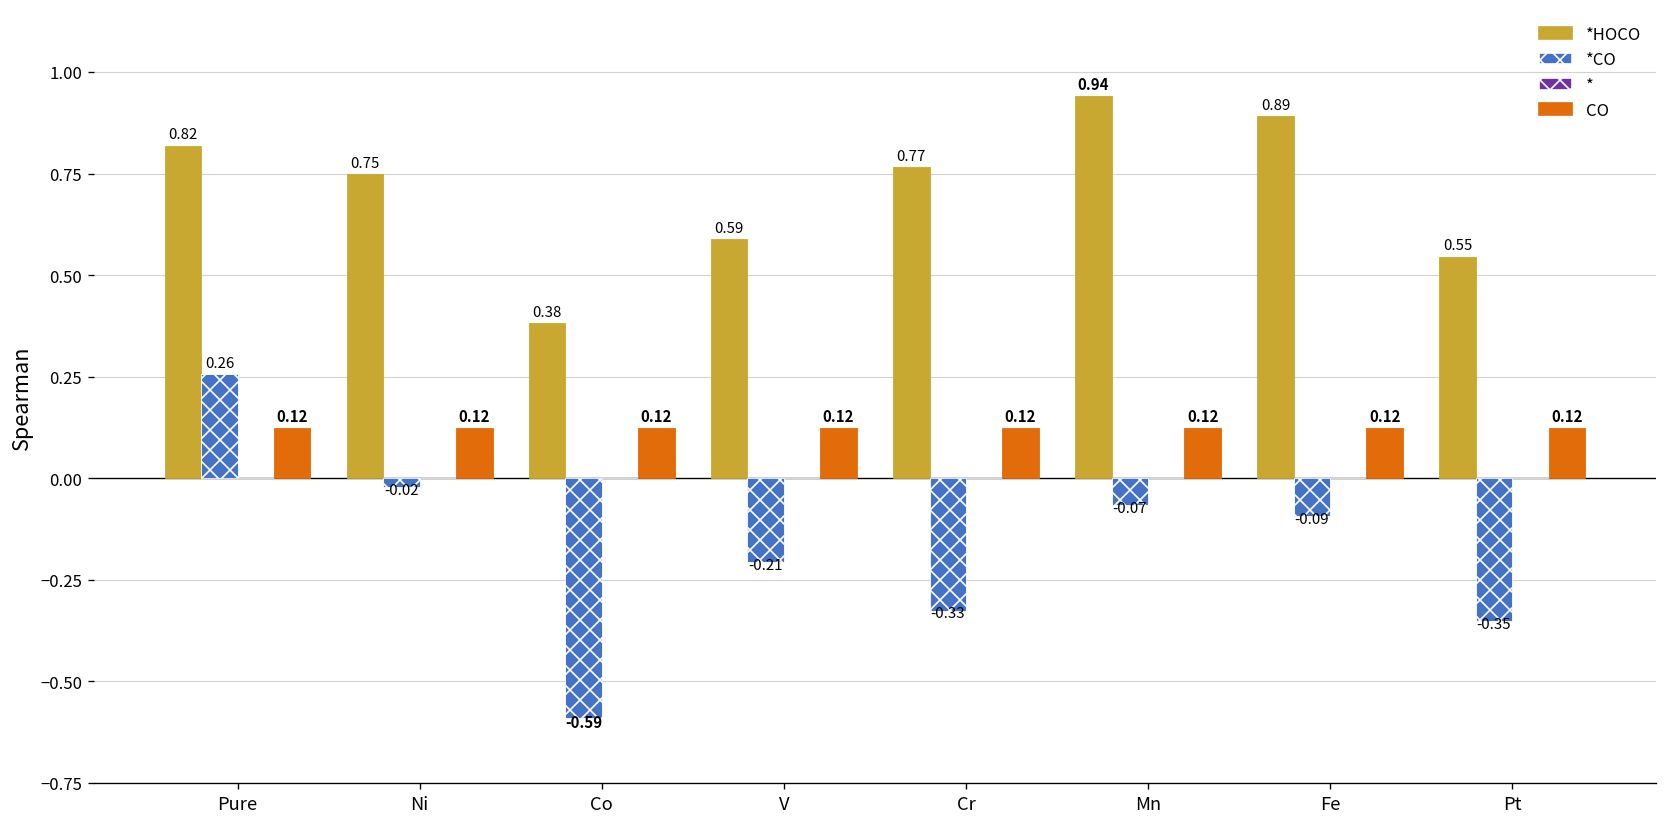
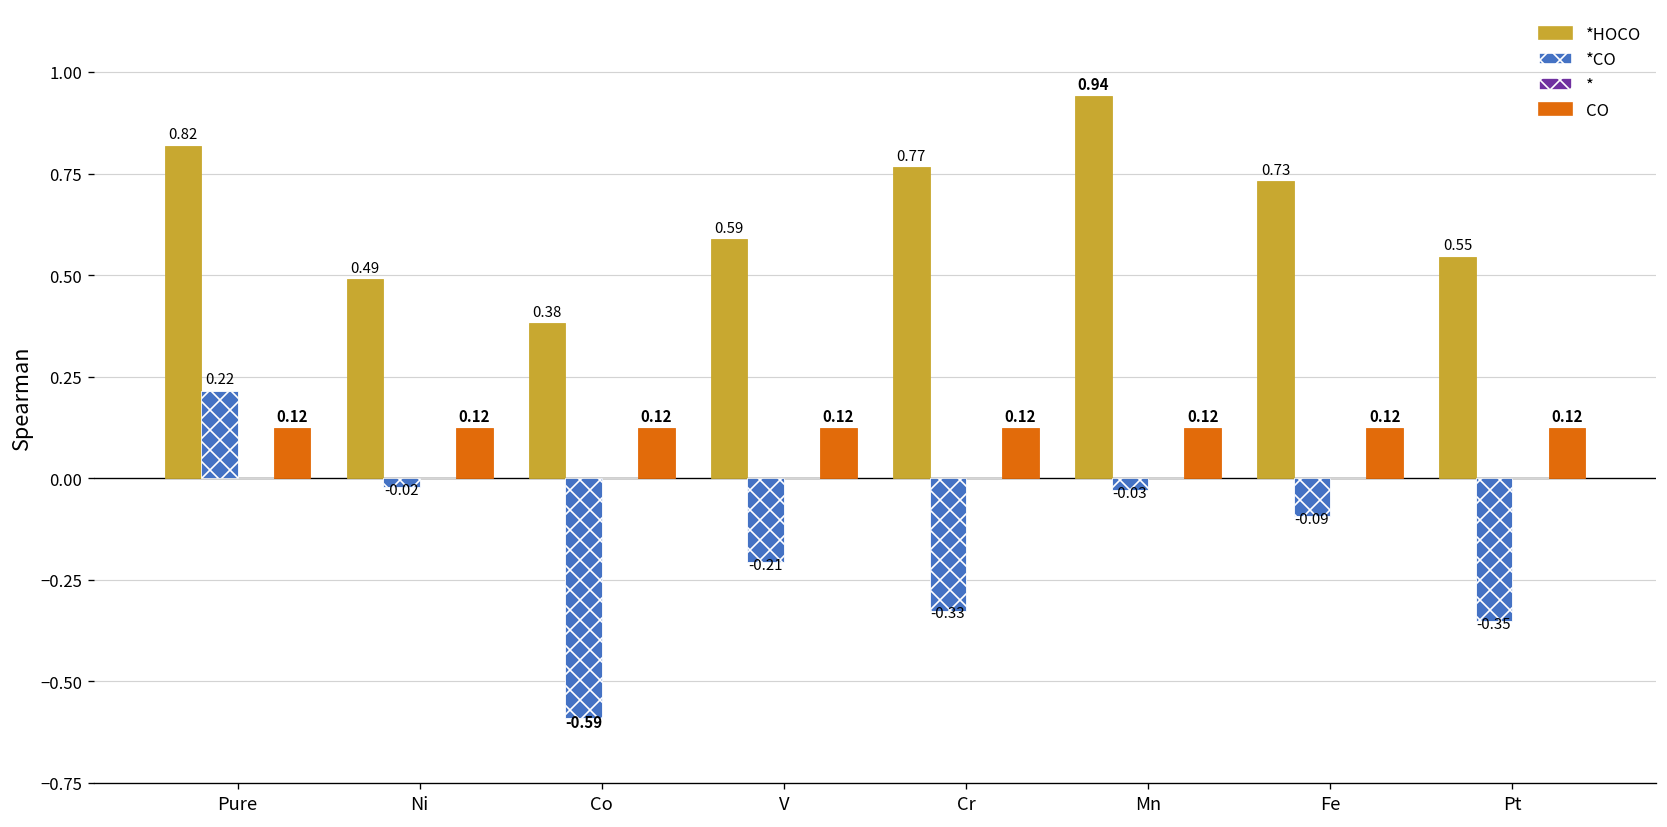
  {
    "*HOCO": {
      "Pure": 0.82,
-     "Ni": 0.75,
+     "Ni": 0.49,
      "Co": 0.38,
      "V": 0.59,
      "Cr": 0.77,
      "Mn": 0.94,
-     "Fe": 0.89,
+     "Fe": 0.73,
      "Pt": 0.55
    },
    "*CO": {
-     "Pure": 0.26,
+     "Pure": 0.22,
      "Ni": -0.02,
      "Co": -0.59,
      "V": -0.21,
      "Cr": -0.33,
-     "Mn": -0.07,
+     "Mn": -0.03,
      "Fe": -0.09,
      "Pt": -0.35
    },
    "*": {
      "Pure": 0.00,
      "Ni": 0.00,
      "Co": 0.00,
      "V": 0.00,
      "Cr": 0.00,
      "Mn": 0.00,
      "Fe": 0.00,
      "Pt": 0.00
    },
    "CO": {
      "Pure": 0.12,
      "Ni": 0.12,
      "Co": 0.12,
      "V": 0.12,
      "Cr": 0.12,
      "Mn": 0.12,
      "Fe": 0.12,
      "Pt": 0.12
    }
  }
